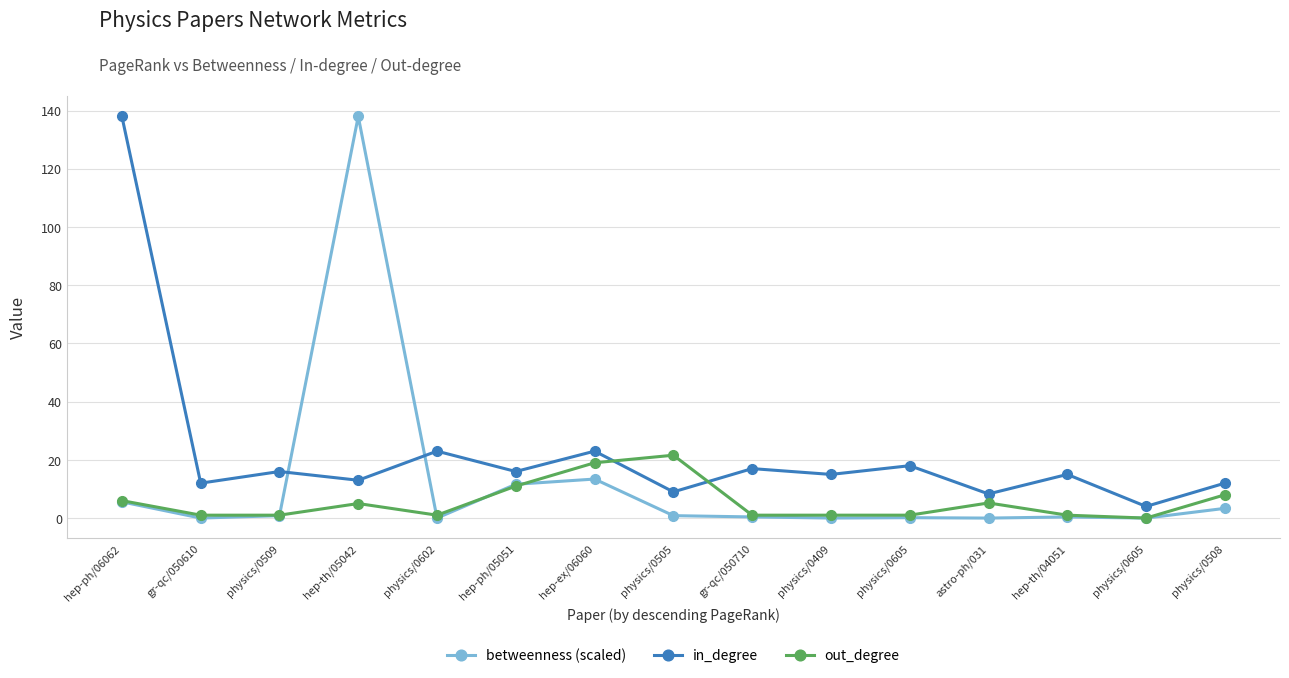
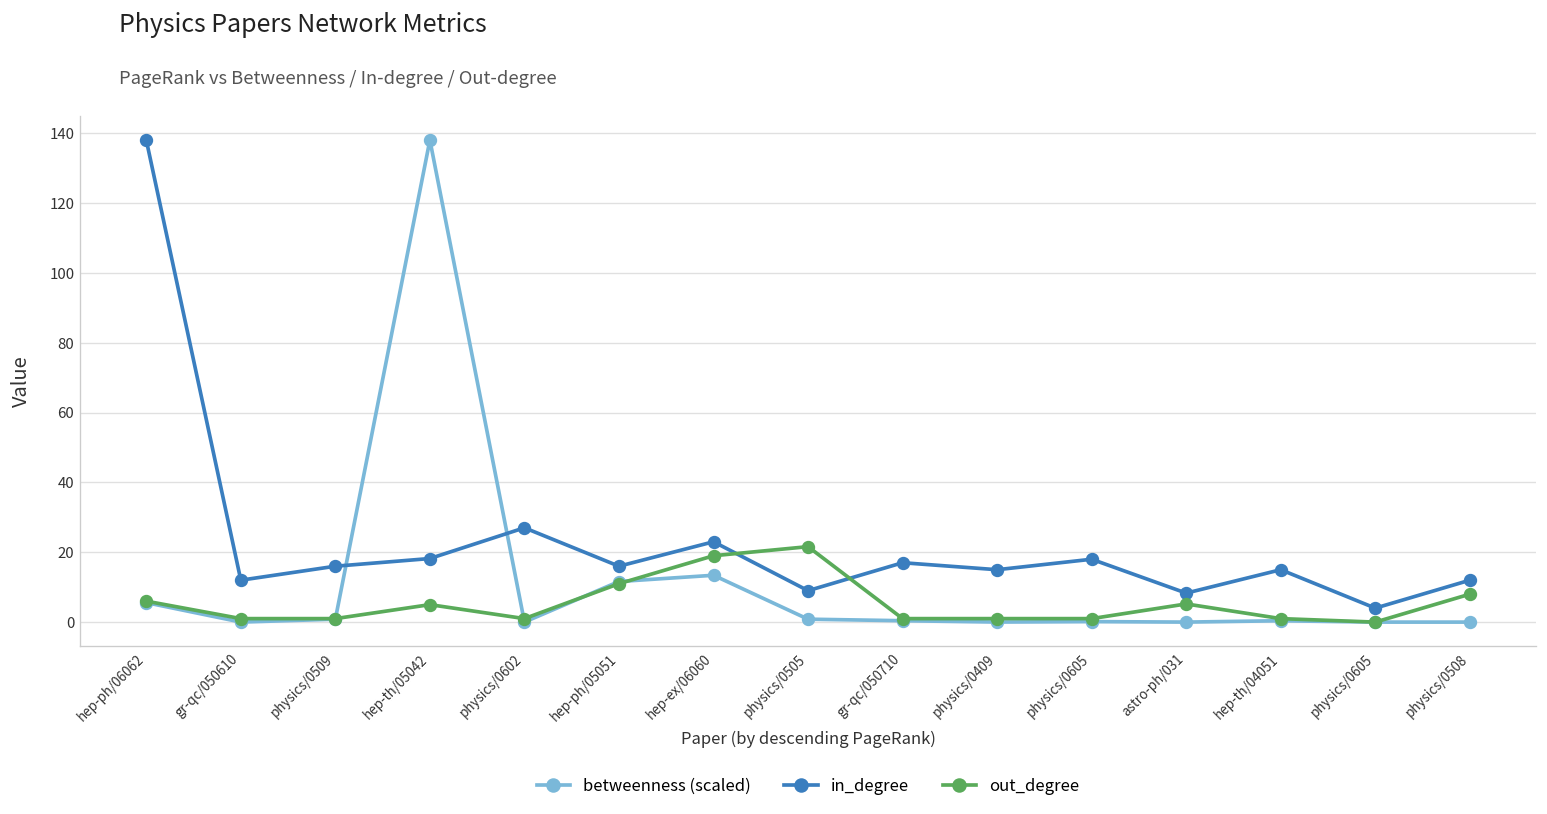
  {
    "betweenness (scaled)": {
      "gr-qc/050610": 0,
      "hep-th/05042": 138,
      "physics/0602": 0,
      "hep-ex/06060": 13,
      "physics/0505": 1,
      "physics/0409": 0,
      "astro-ph/031": 0,
-     "physics/0508": 3
+     "physics/0508": 0
    },
    "in_degree": {
      "hep-ph/06062": 138,
      "gr-qc/050610": 12,
      "physics/0509": 16,
-     "hep-th/05042": 13,
-     "physics/0602": 23,
+     "hep-th/05042": 18,
+     "physics/0602": 27,
      "hep-ph/05051": 16,
      "hep-ex/06060": 23,
      "physics/0505": 9,
      "gr-qc/050710": 17,
      "physics/0409": 15,
      "astro-ph/031": 8,
      "hep-th/04051": 15,
      "physics/0508": 12
    },
    "out_degree": {
      "gr-qc/050610": 1,
      "hep-th/05042": 5,
      "physics/0602": 1,
      "hep-ex/06060": 19,
      "physics/0505": 22,
      "physics/0409": 1,
      "astro-ph/031": 5,
      "physics/0508": 8
    }
  }
